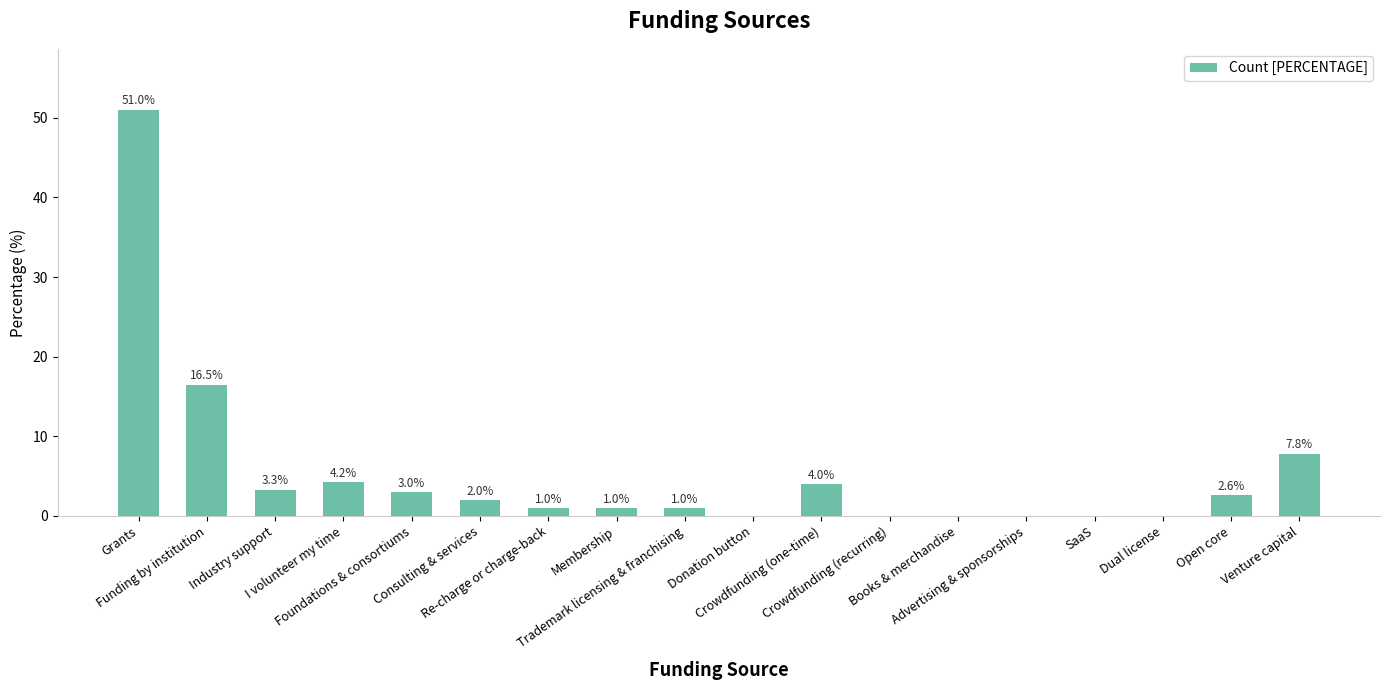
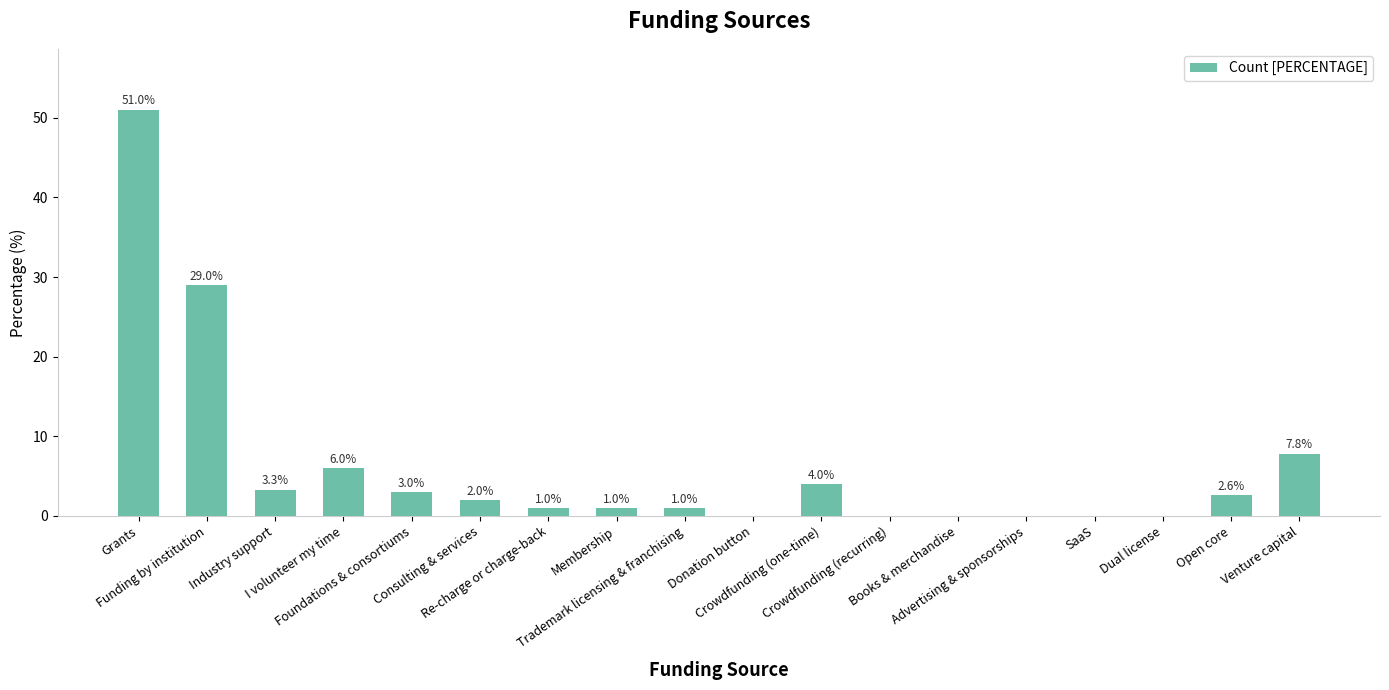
  {
    "Grants": "51.0%",
-   "Funding by institution": "16.5%",
+   "Funding by institution": "29.0%",
    "Industry support": "3.3%",
-   "I volunteer my time": "4.2%",
+   "I volunteer my time": "6.0%",
    "Foundations & consortiums": "3.0%",
    "Consulting & services": "2.0%",
    "Re-charge or charge-back": "1.0%",
    "Membership": "1.0%",
    "Trademark licensing & franchising": "1.0%",
    "Crowdfunding (one-time)": "4.0%",
    "Open core": "2.6%",
    "Venture capital": "7.8%"
  }
